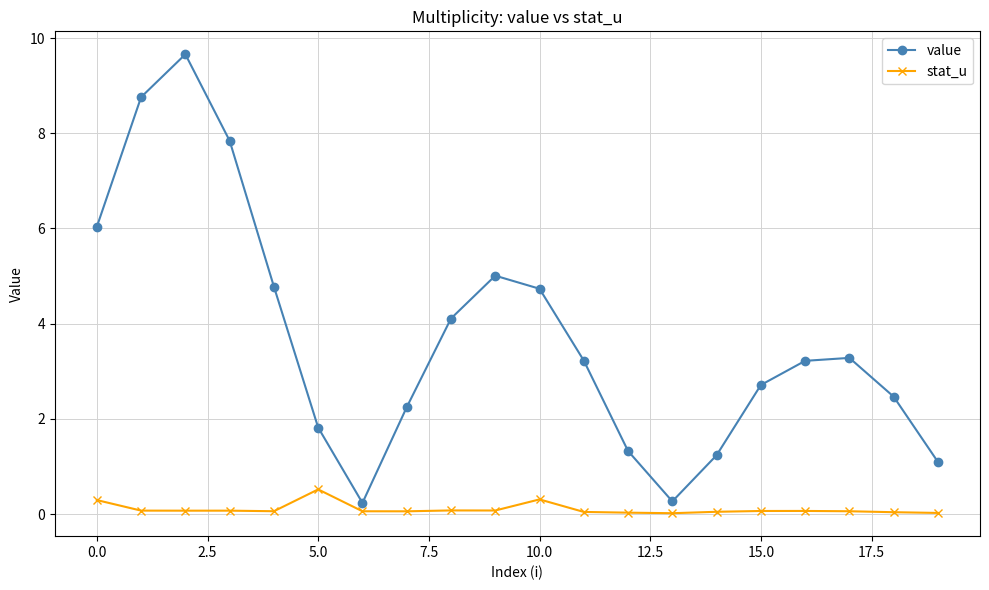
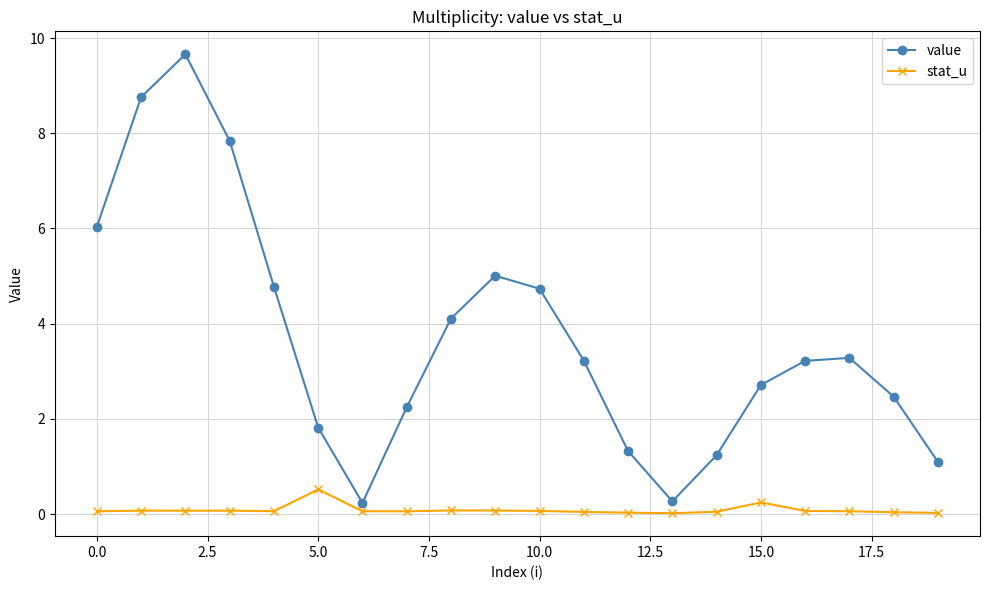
  {
    "value": {
      "0.0": 6.0,
      "5.0": 1.8,
      "10.0": 4.7,
      "15.0": 2.7
    },
    "stat_u": {
-     "0.0": 0.3,
+     "0.0": 0.1,
      "5.0": 0.5,
-     "10.0": 0.3,
-     "15.0": 0.1
+     "10.0": 0.1,
+     "15.0": 0.2
    }
  }
